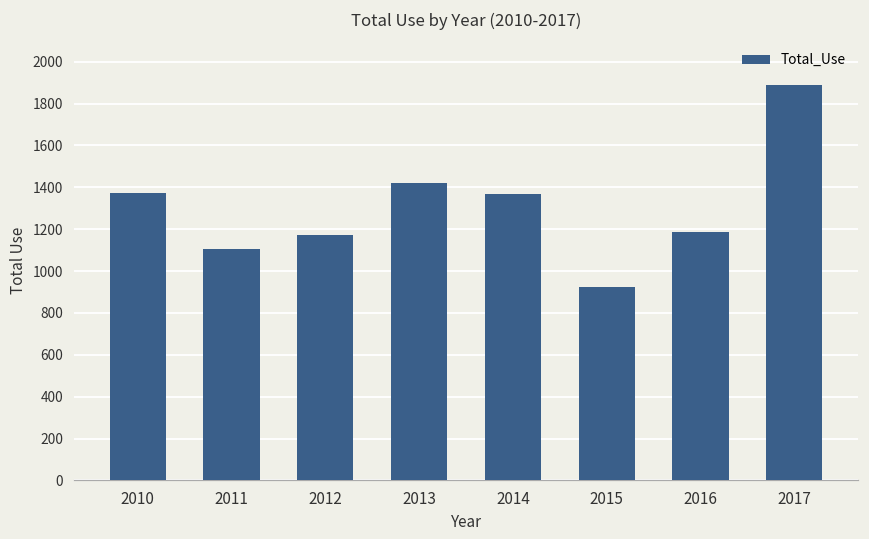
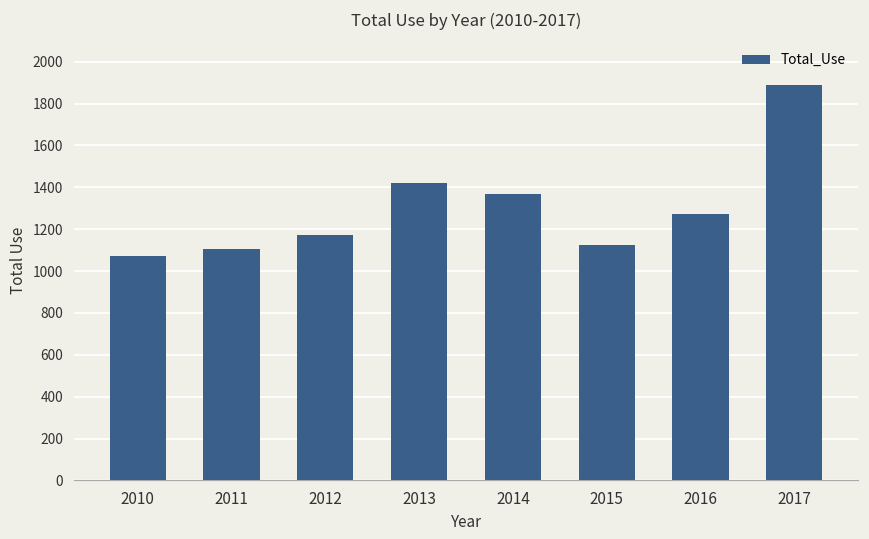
  {
-   "2010": 1370,
+   "2010": 1070,
    "2011": 1100,
    "2012": 1170,
    "2013": 1420,
    "2014": 1370,
-   "2015": 930,
-   "2016": 1190,
+   "2015": 1120,
+   "2016": 1270,
    "2017": 1890
  }
